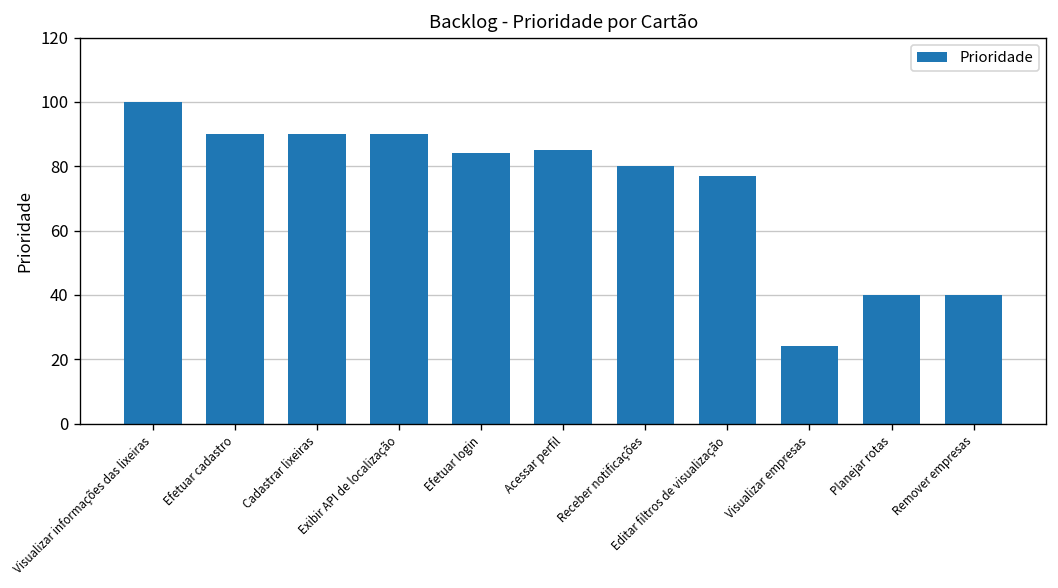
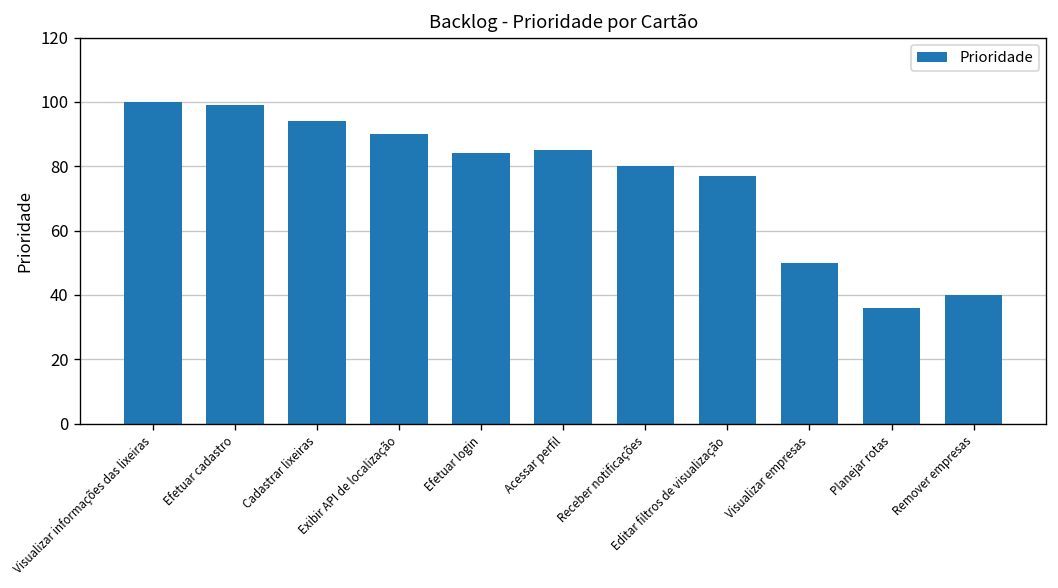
  {
    "Visualizar informações das lixeiras": 100,
-   "Efetuar cadastro": 90,
-   "Cadastrar lixeiras": 90,
+   "Efetuar cadastro": 99,
+   "Cadastrar lixeiras": 94,
    "Exibir API de localização": 90,
    "Efetuar login": 84,
    "Acessar perfil": 85,
    "Receber notificações": 80,
    "Editar filtros de visualização": 77,
-   "Visualizar empresas": 24,
-   "Planejar rotas": 40,
+   "Visualizar empresas": 50,
+   "Planejar rotas": 36,
    "Remover empresas": 40
  }
